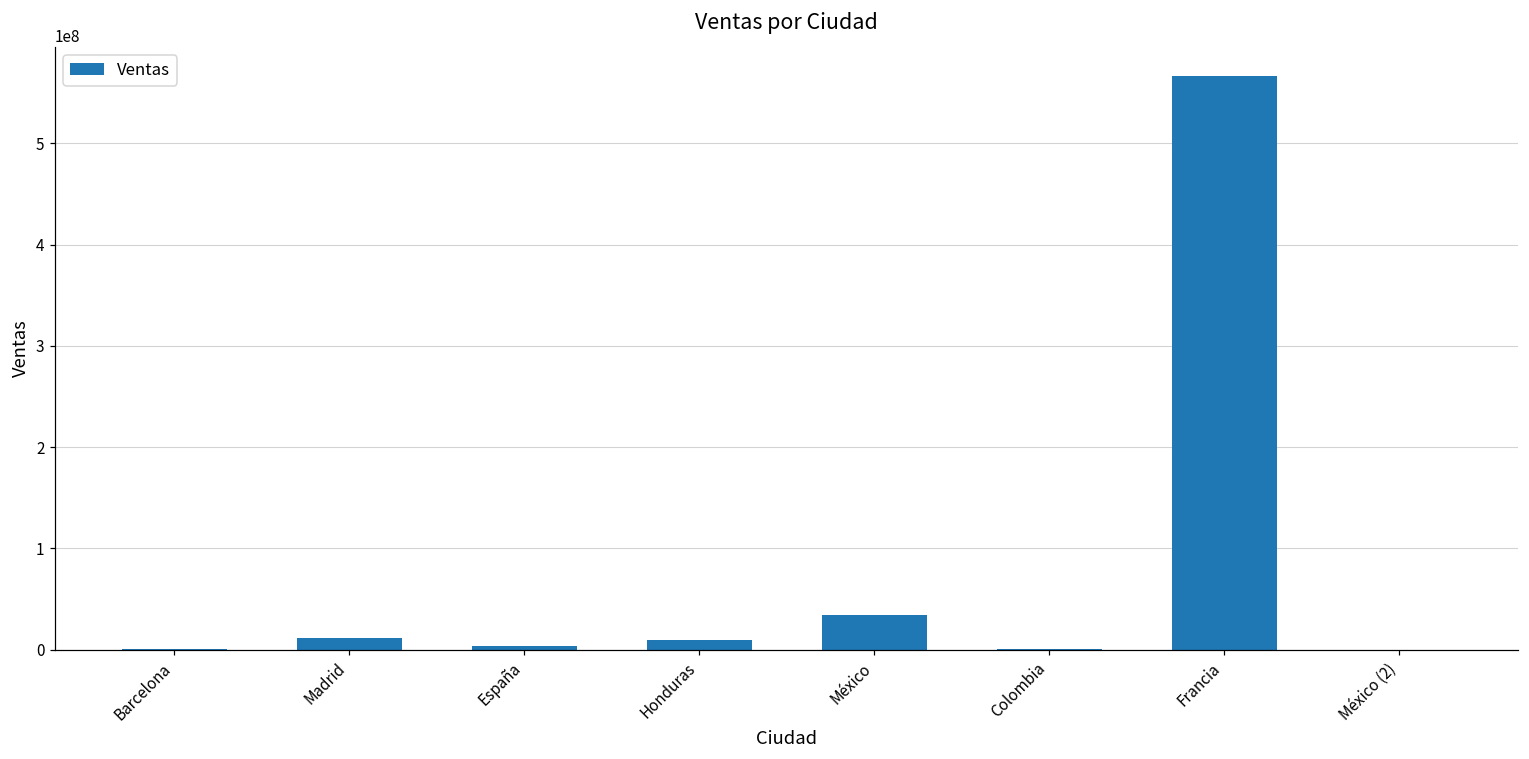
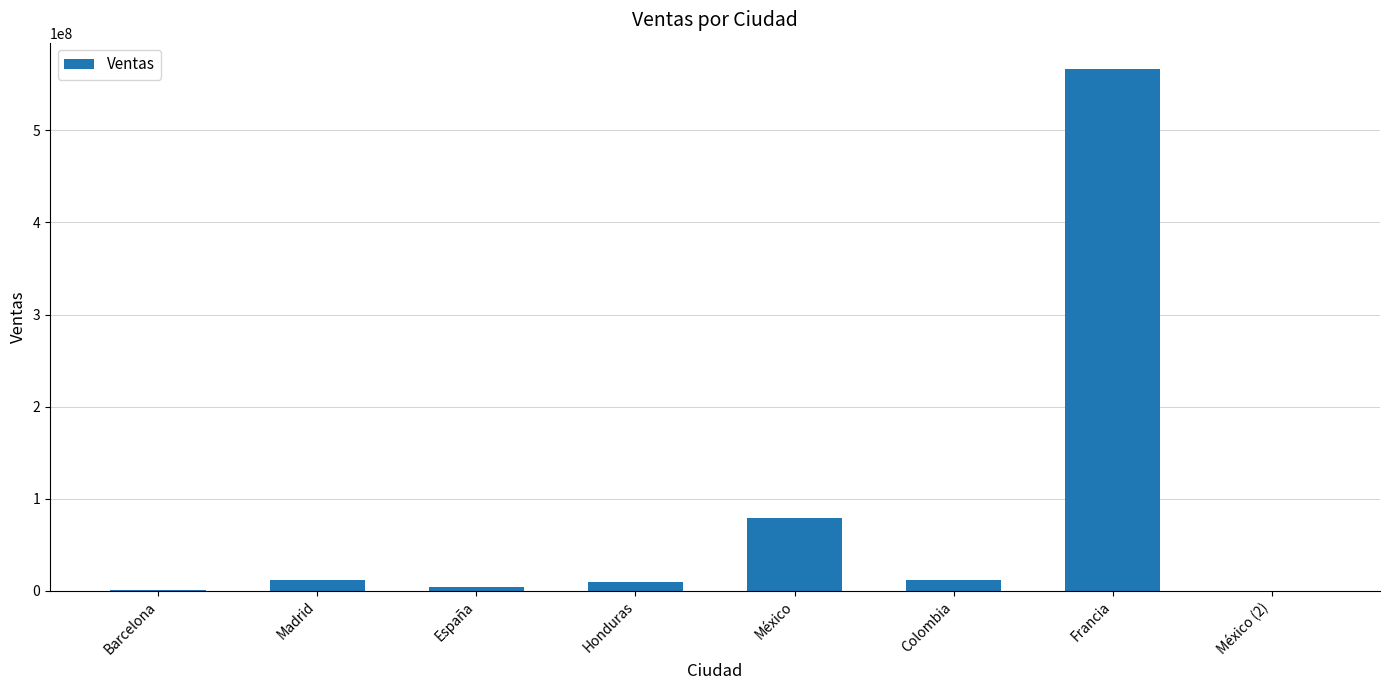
  {
    "Madrid": 10000000,
    "España": 0,
    "Honduras": 10000000,
-   "México": 30000000,
-   "Colombia": 0,
+   "México": 80000000,
+   "Colombia": 10000000,
    "Francia": 570000000
  }
